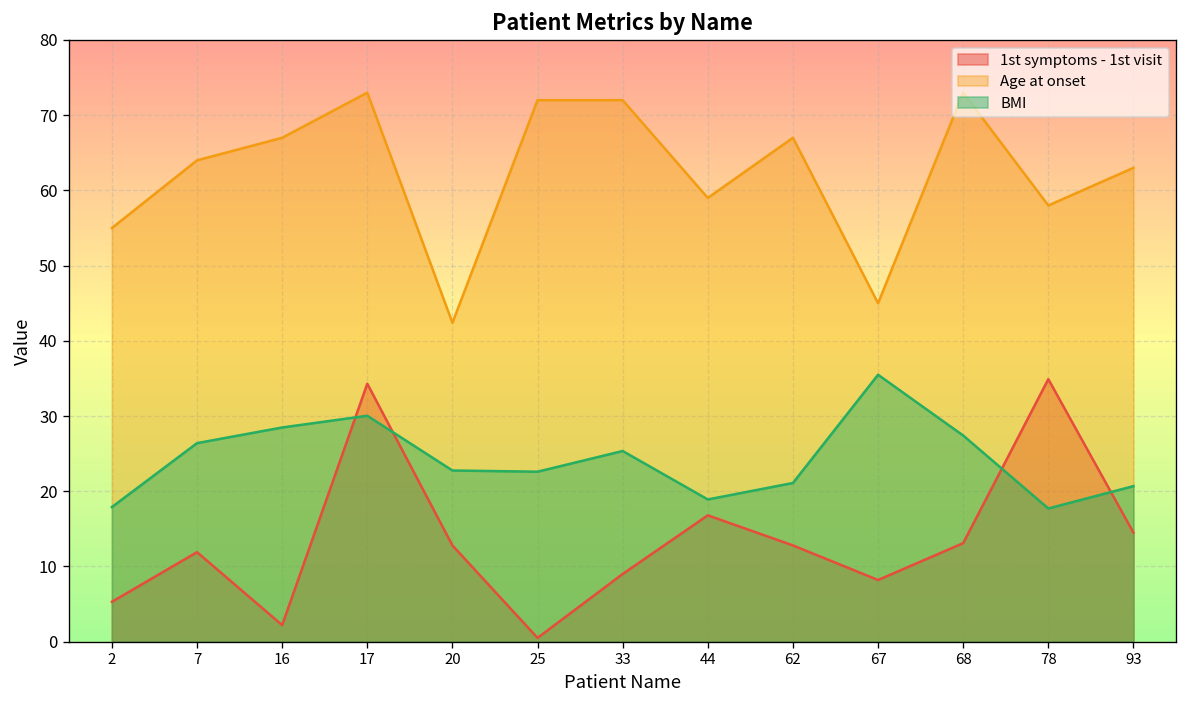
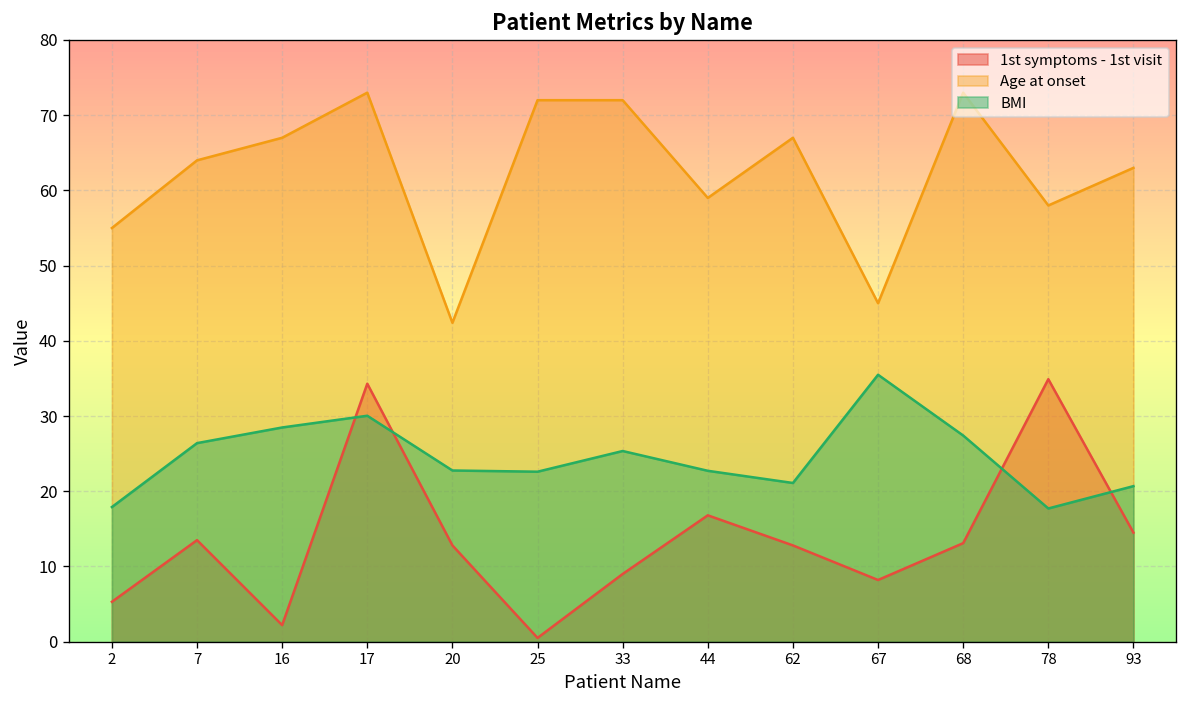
  {
    "1st symptoms - 1st visit": {
      "2": 5,
-     "7": 12,
+     "7": 14,
      "16": 2,
      "17": 34,
      "20": 13,
      "25": 1,
      "33": 9,
      "44": 17,
      "62": 13,
      "67": 8,
      "68": 13,
      "78": 35,
      "93": 15
    },
    "Age at onset": {
      "2": 55,
      "7": 64,
      "16": 67,
      "17": 73,
      "20": 42,
      "25": 72,
      "33": 72,
      "44": 59,
      "62": 67,
      "67": 45,
      "78": 58,
      "93": 63
    },
    "BMI": {
      "2": 18,
      "7": 26,
      "16": 28,
      "17": 30,
      "20": 23,
      "25": 23,
      "33": 25,
-     "44": 19,
+     "44": 23,
      "62": 21,
      "67": 35,
      "68": 27,
      "78": 18,
      "93": 21
    }
  }
